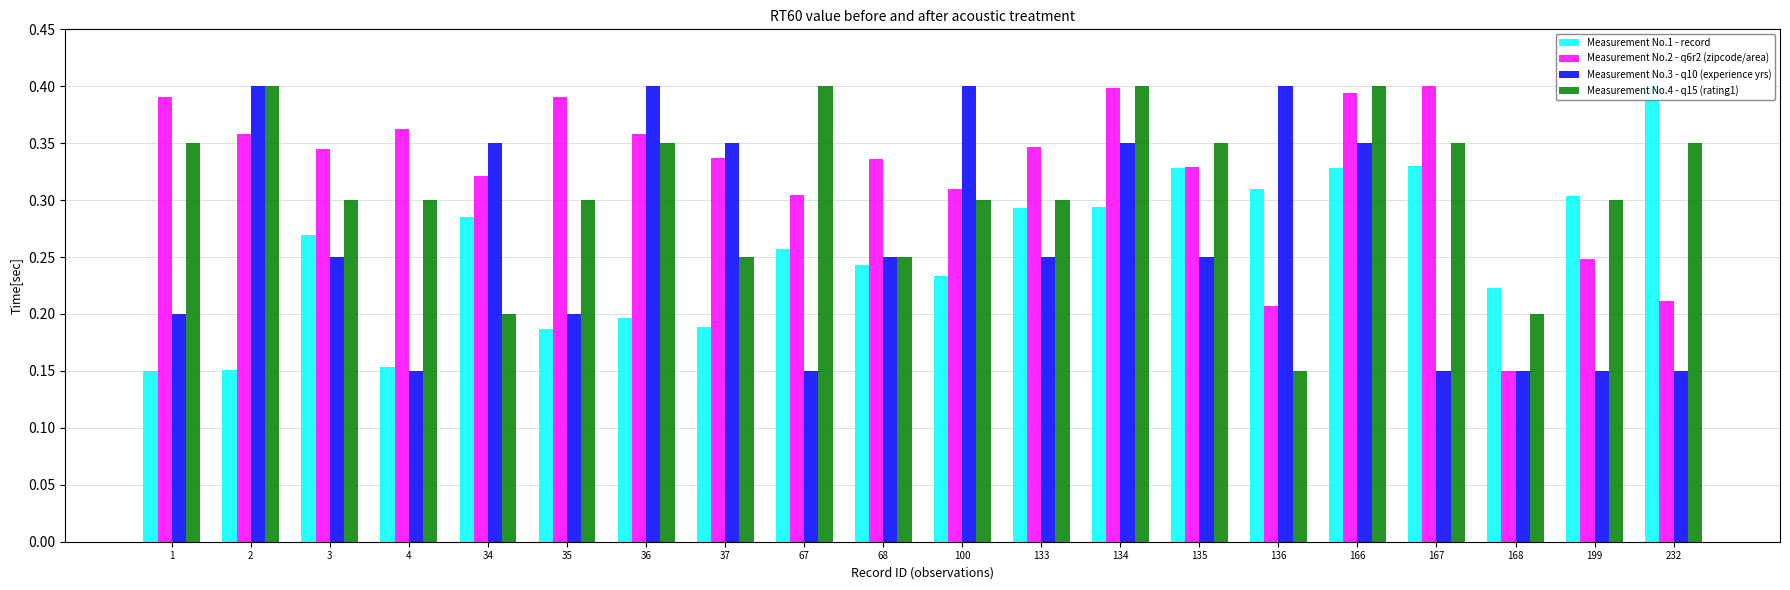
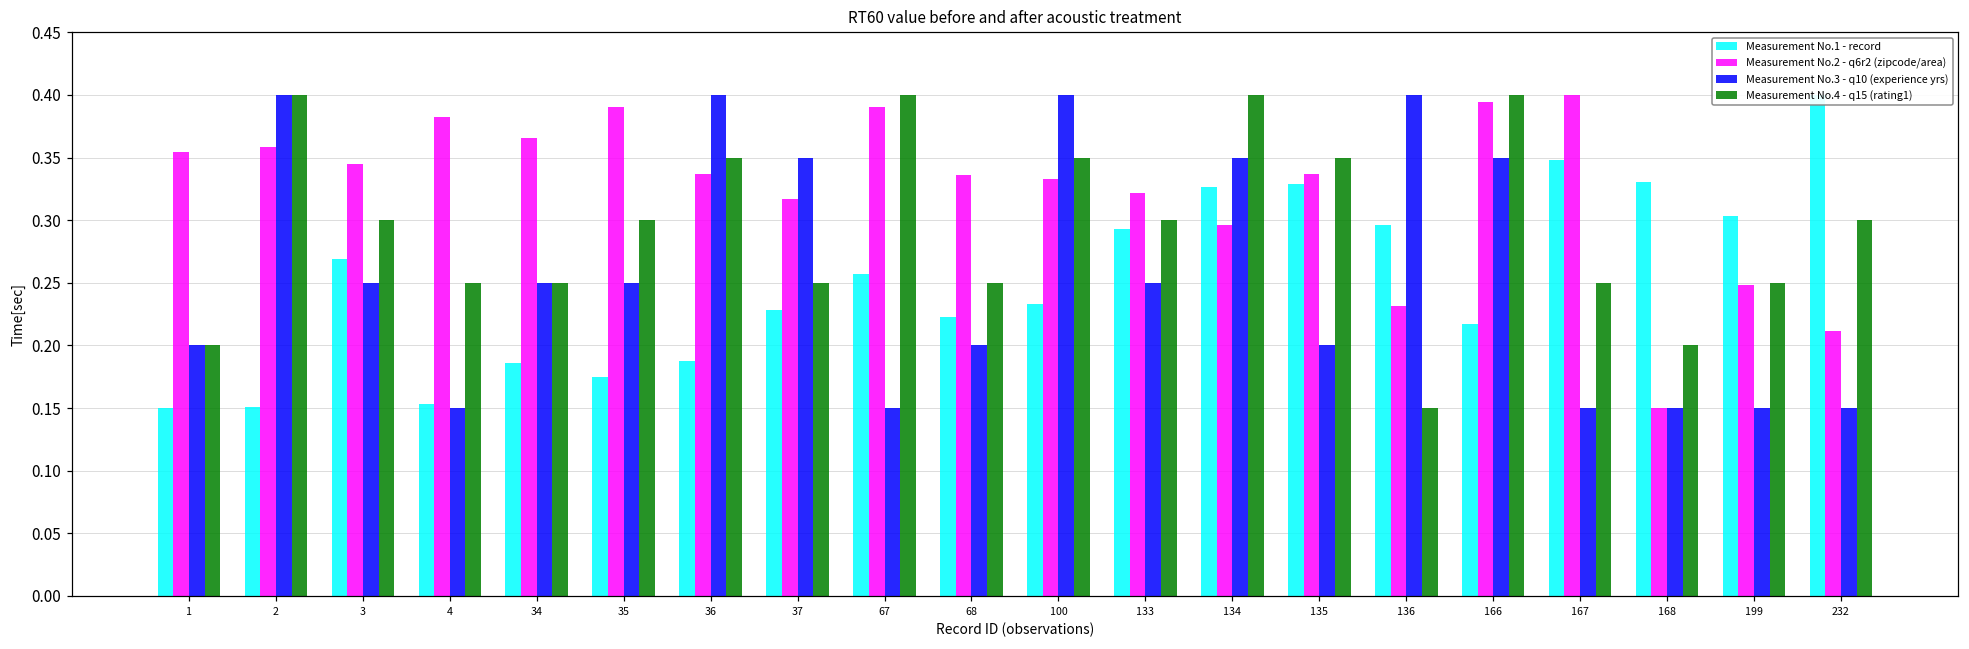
  {
    "Measurement No.1 - record": {
      "1": 0.150,
      "2": 0.151,
      "3": 0.269,
      "4": 0.153,
-     "34": 0.285,
-     "35": 0.187,
-     "36": 0.197,
-     "37": 0.189,
+     "34": 0.186,
+     "35": 0.175,
+     "36": 0.188,
+     "37": 0.228,
      "67": 0.257,
-     "68": 0.243,
+     "68": 0.223,
      "100": 0.233,
      "133": 0.293,
-     "134": 0.294,
+     "134": 0.326,
      "135": 0.329,
-     "136": 0.310,
-     "166": 0.329,
-     "167": 0.330,
-     "168": 0.223,
+     "136": 0.296,
+     "166": 0.217,
+     "167": 0.348,
+     "168": 0.331,
      "199": 0.304
    },
    "Measurement No.2 - q6r2 (zipcode/area)": {
-     "1": 0.390,
+     "1": 0.354,
      "2": 0.358,
      "3": 0.345,
-     "4": 0.362,
-     "34": 0.321,
+     "4": 0.383,
+     "34": 0.365,
      "35": 0.391,
-     "36": 0.358,
-     "37": 0.337,
-     "67": 0.304,
+     "36": 0.337,
+     "37": 0.317,
+     "67": 0.390,
      "68": 0.336,
-     "100": 0.310,
-     "133": 0.347,
-     "134": 0.399,
-     "135": 0.329,
-     "136": 0.207,
+     "100": 0.333,
+     "133": 0.322,
+     "134": 0.296,
+     "135": 0.337,
+     "136": 0.232,
      "166": 0.394,
      "167": 0.400,
      "168": 0.150,
      "199": 0.248,
      "232": 0.212
    },
    "Measurement No.3 - q10 (experience yrs)": {
      "1": 0.200,
      "2": 0.400,
      "3": 0.250,
      "4": 0.150,
-     "34": 0.350,
-     "35": 0.200,
+     "34": 0.250,
+     "35": 0.250,
      "36": 0.400,
      "37": 0.350,
      "67": 0.150,
-     "68": 0.250,
+     "68": 0.200,
      "100": 0.400,
      "133": 0.250,
      "134": 0.350,
-     "135": 0.250,
+     "135": 0.200,
      "136": 0.400,
      "166": 0.350,
      "167": 0.150,
      "168": 0.150,
      "199": 0.150,
      "232": 0.150
    },
    "Measurement No.4 - q15 (rating1)": {
-     "1": 0.350,
+     "1": 0.200,
      "2": 0.400,
      "3": 0.300,
-     "4": 0.300,
-     "34": 0.200,
+     "4": 0.250,
+     "34": 0.250,
      "35": 0.300,
      "36": 0.350,
      "37": 0.250,
      "67": 0.400,
      "68": 0.250,
-     "100": 0.300,
+     "100": 0.350,
      "133": 0.300,
      "134": 0.400,
      "135": 0.350,
      "136": 0.150,
      "166": 0.400,
-     "167": 0.350,
+     "167": 0.250,
      "168": 0.200,
-     "199": 0.300,
-     "232": 0.350
+     "199": 0.250,
+     "232": 0.300
    }
  }
